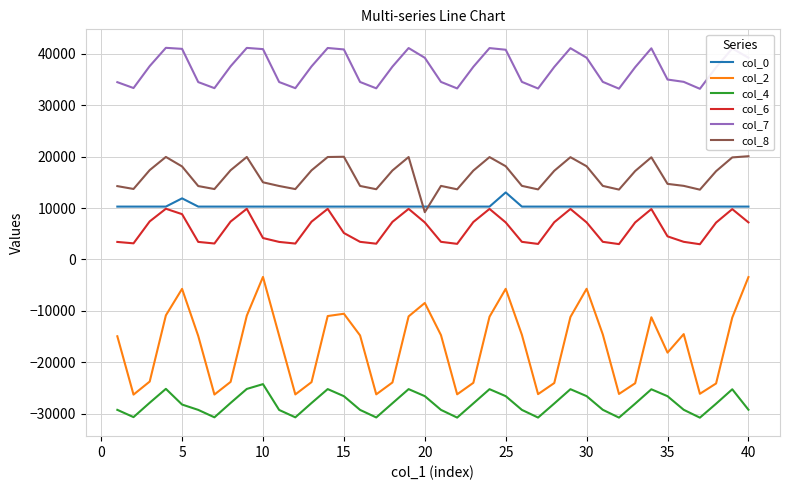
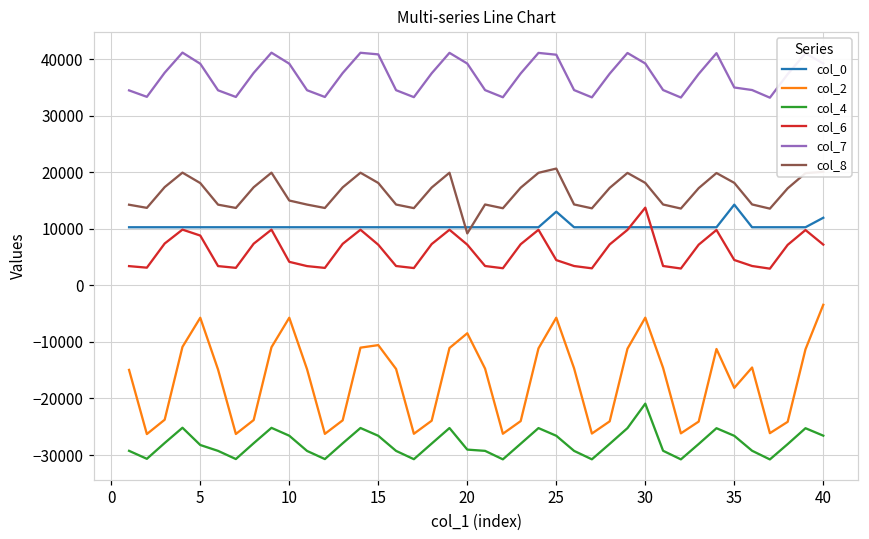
  {
    "col_0": {
-     "5": 12000,
+     "5": 10000,
      "10": 10000,
      "15": 10000,
      "20": 10000,
      "25": 13000,
      "30": 10000,
-     "35": 10000,
-     "40": 10000
+     "35": 14000,
+     "40": 12000
    },
    "col_2": {
      "5": -6000,
-     "10": -3000,
+     "10": -6000,
      "15": -11000,
      "20": -8000,
      "25": -6000,
      "30": -6000,
      "35": -18000,
      "40": -3000
    },
    "col_4": {
      "5": -28000,
-     "10": -24000,
+     "10": -27000,
      "15": -27000,
-     "20": -27000,
+     "20": -29000,
      "25": -27000,
-     "30": -27000,
+     "30": -21000,
      "35": -27000,
-     "40": -29000
+     "40": -27000
    },
    "col_6": {
      "5": 9000,
      "10": 4000,
-     "15": 5000,
+     "15": 7000,
      "20": 7000,
-     "25": 7000,
-     "30": 7000,
+     "25": 4000,
+     "30": 14000,
      "35": 4000,
      "40": 7000
    },
    "col_7": {
-     "5": 41000,
-     "10": 41000,
+     "5": 39000,
+     "10": 39000,
      "15": 41000,
      "20": 39000,
      "25": 41000,
      "30": 39000,
      "35": 35000
    },
    "col_8": {
      "5": 18000,
      "10": 15000,
-     "15": 20000,
+     "15": 18000,
      "20": 9000,
-     "25": 18000,
+     "25": 21000,
      "30": 18000,
-     "35": 15000,
+     "35": 18000,
      "40": 20000
    }
  }
